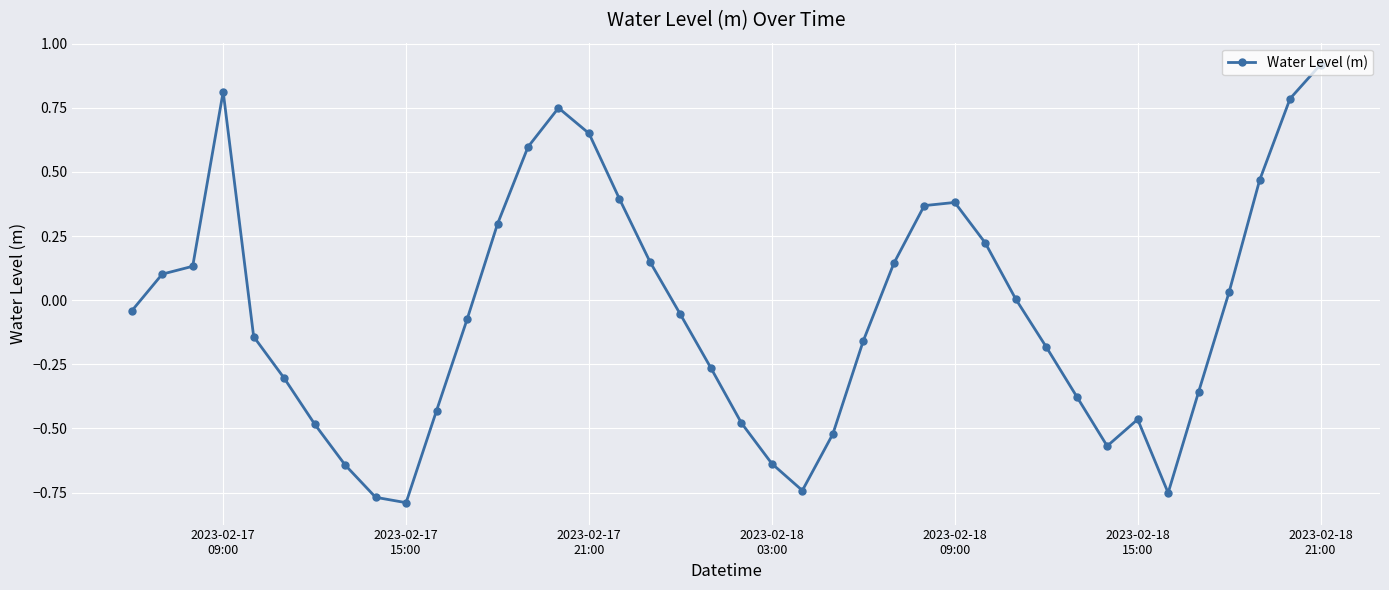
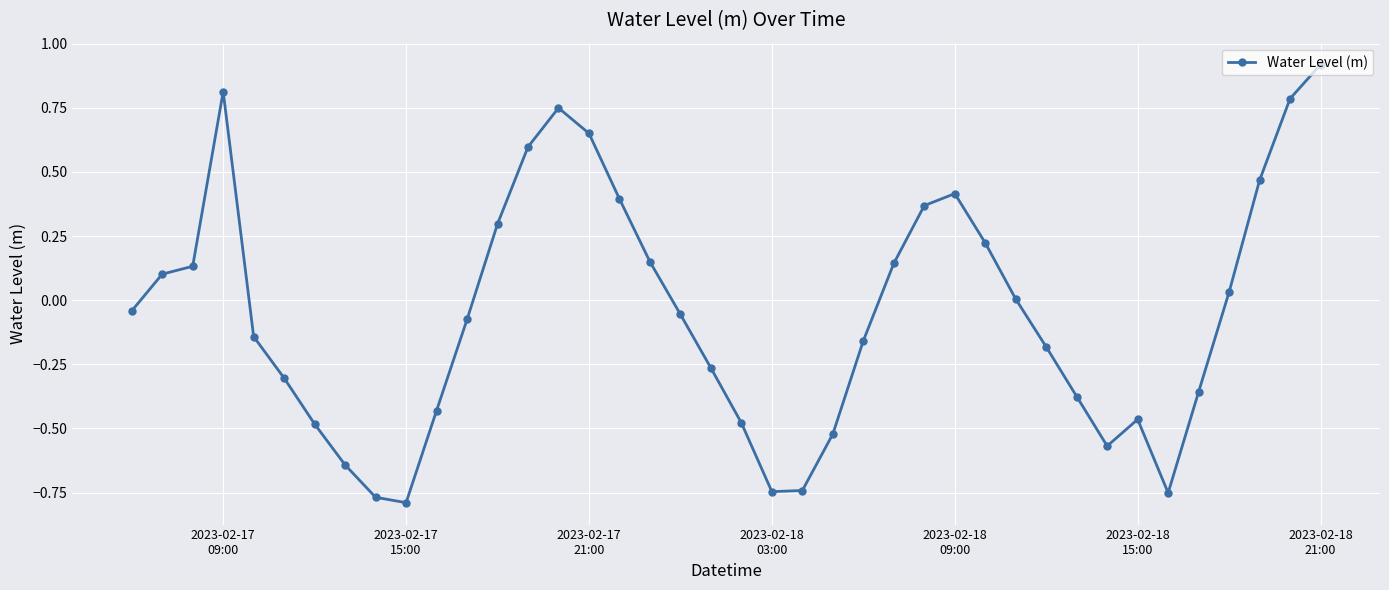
  {
    "2023-02-17 09:00": 0.81,
    "2023-02-17 15:00": -0.79,
    "2023-02-17 21:00": 0.65,
-   "2023-02-18 03:00": -0.64,
-   "2023-02-18 09:00": 0.38,
+   "2023-02-18 03:00": -0.75,
+   "2023-02-18 09:00": 0.42,
    "2023-02-18 15:00": -0.46
  }
